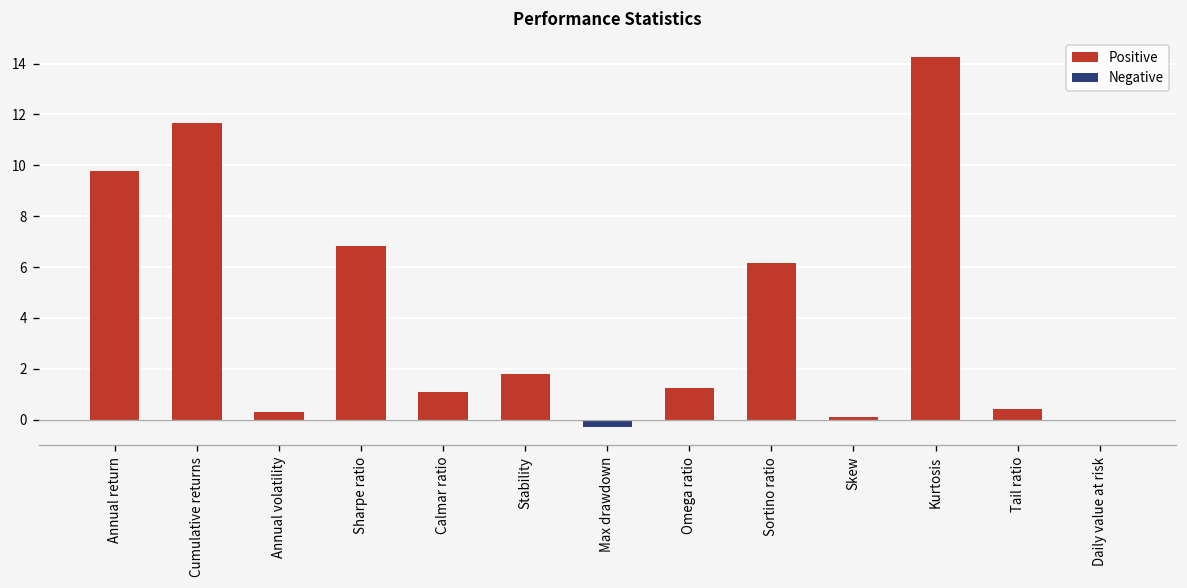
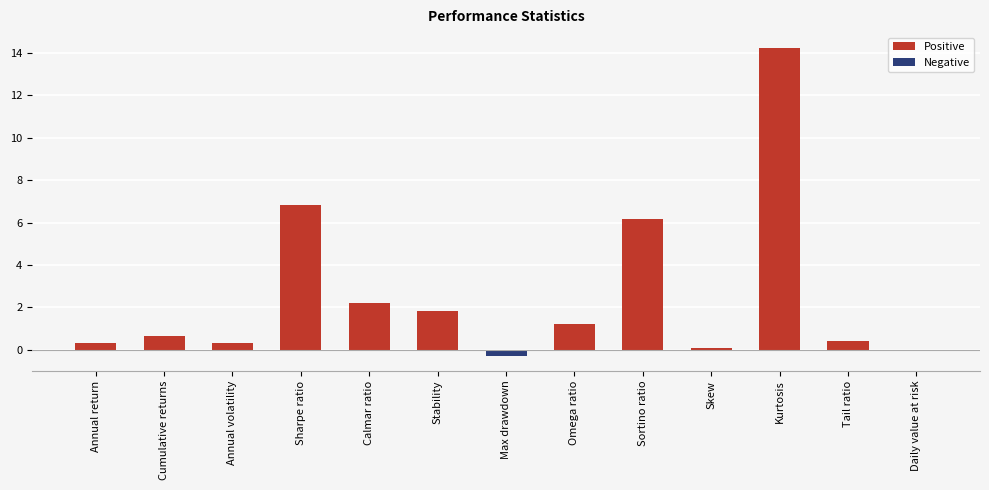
  {
    "Positive": {
-     "Annual return": 9.8,
-     "Cumulative returns": 11.7,
+     "Annual return": 0.3,
+     "Cumulative returns": 0.6,
      "Annual volatility": 0.3,
      "Sharpe ratio": 6.8,
-     "Calmar ratio": 1.1,
+     "Calmar ratio": 2.2,
      "Stability": 1.8,
      "Max drawdown": 0.0,
      "Omega ratio": 1.2,
      "Sortino ratio": 6.1,
      "Kurtosis": 14.3,
      "Tail ratio": 0.4,
      "Daily value at risk": 0.0
    },
    "Negative": {
      "Annual return": 0.0,
      "Cumulative returns": 0.0,
      "Annual volatility": 0.0,
      "Sharpe ratio": 0.0,
      "Calmar ratio": 0.0,
      "Stability": 0.0,
      "Max drawdown": -0.3,
      "Omega ratio": 0.0,
      "Sortino ratio": 0.0,
      "Skew": 0.0,
      "Kurtosis": 0.0,
      "Tail ratio": 0.0
    }
  }
